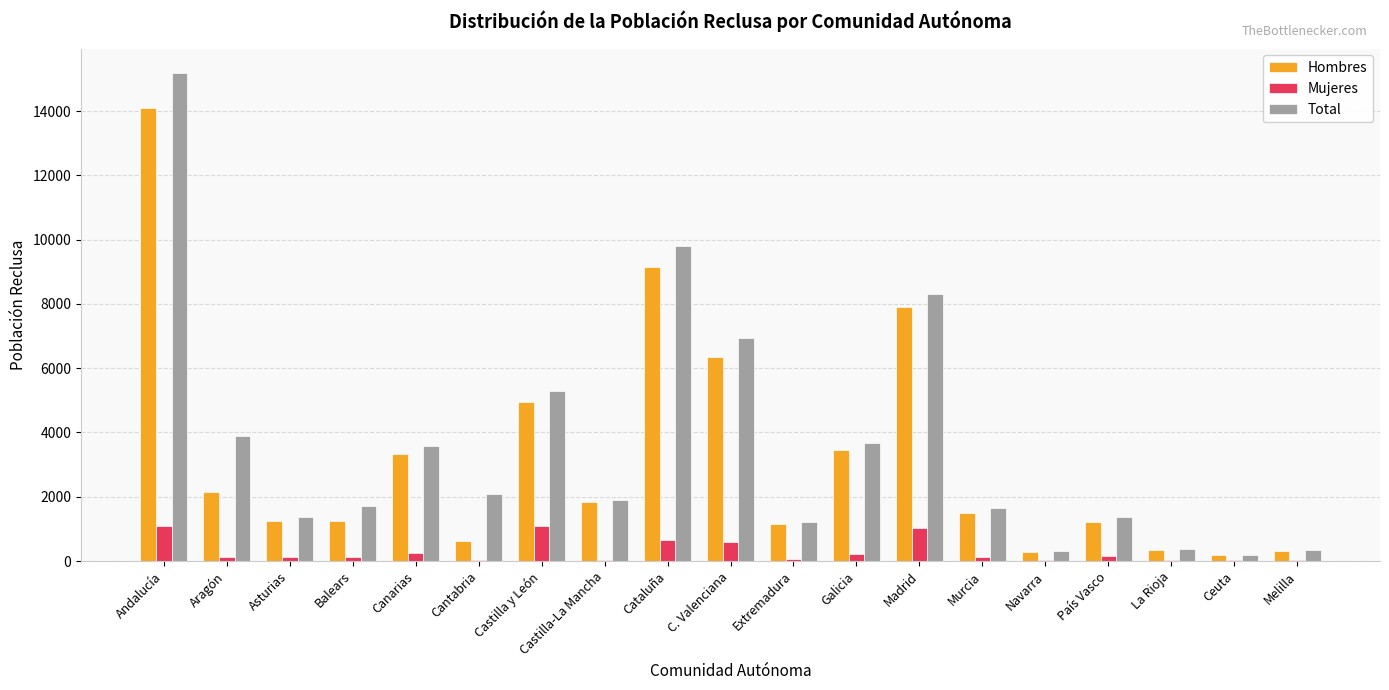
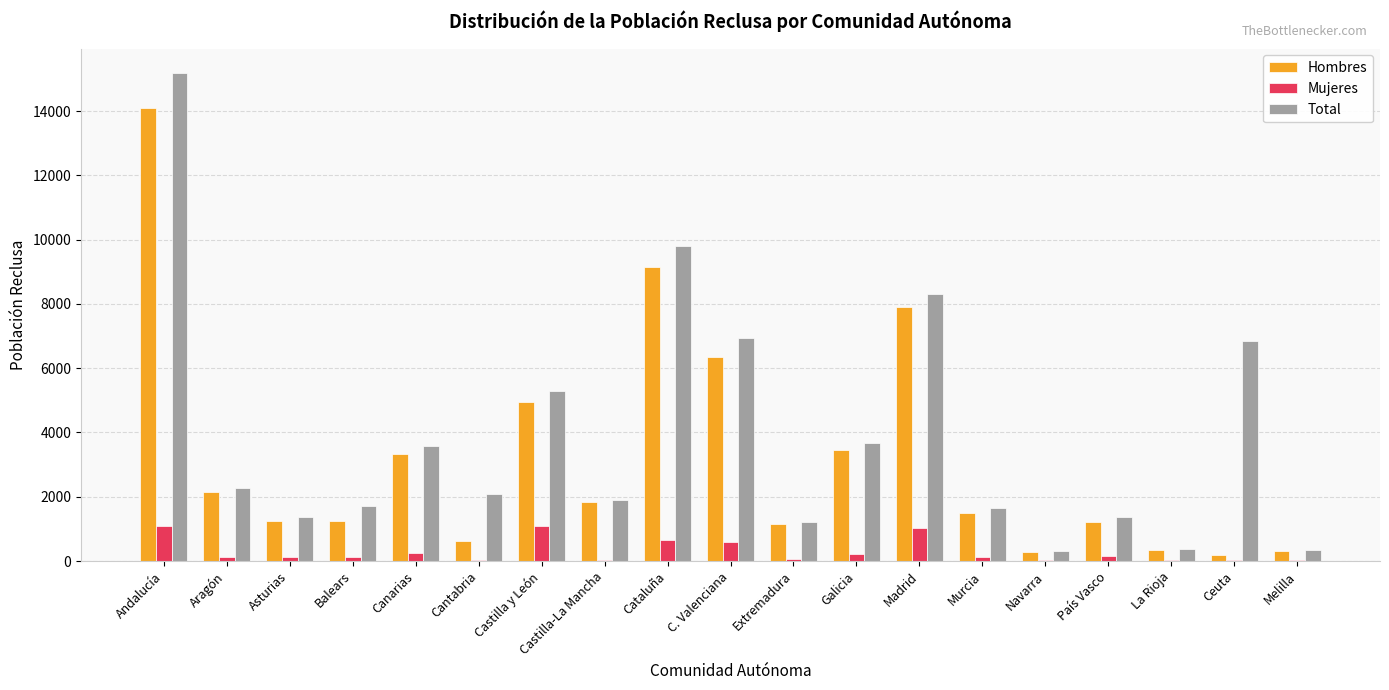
  {
    "Hombres": {
      "Andalucía": 14100,
      "Aragón": 2200,
      "Asturias": 1200,
      "Balears": 1300,
      "Canarias": 3300,
      "Cantabria": 600,
      "Castilla y León": 4900,
      "Castilla-La Mancha": 1900,
      "Cataluña": 9200,
      "C. Valenciana": 6400,
      "Extremadura": 1100,
      "Galicia": 3500,
      "Madrid": 7900,
      "Murcia": 1500,
      "Navarra": 300,
      "País Vasco": 1200,
      "La Rioja": 300,
      "Ceuta": 200,
      "Melilla": 300
    },
    "Mujeres": {
      "Andalucía": 1100,
      "Aragón": 100,
      "Asturias": 100,
      "Balears": 100,
      "Canarias": 300,
      "Castilla y León": 1100,
      "Cataluña": 600,
      "C. Valenciana": 600,
      "Galicia": 200,
      "Madrid": 1000,
      "Murcia": 100,
      "País Vasco": 200
    },
    "Total": {
      "Andalucía": 15200,
-     "Aragón": 3900,
+     "Aragón": 2300,
      "Asturias": 1400,
      "Balears": 1700,
      "Canarias": 3600,
      "Cantabria": 2100,
      "Castilla y León": 5300,
      "Castilla-La Mancha": 1900,
      "Cataluña": 9800,
      "C. Valenciana": 6900,
      "Extremadura": 1200,
      "Galicia": 3700,
      "Madrid": 8300,
      "Murcia": 1600,
      "Navarra": 300,
      "País Vasco": 1400,
      "La Rioja": 400,
-     "Ceuta": 200,
+     "Ceuta": 6800,
      "Melilla": 300
    }
  }
